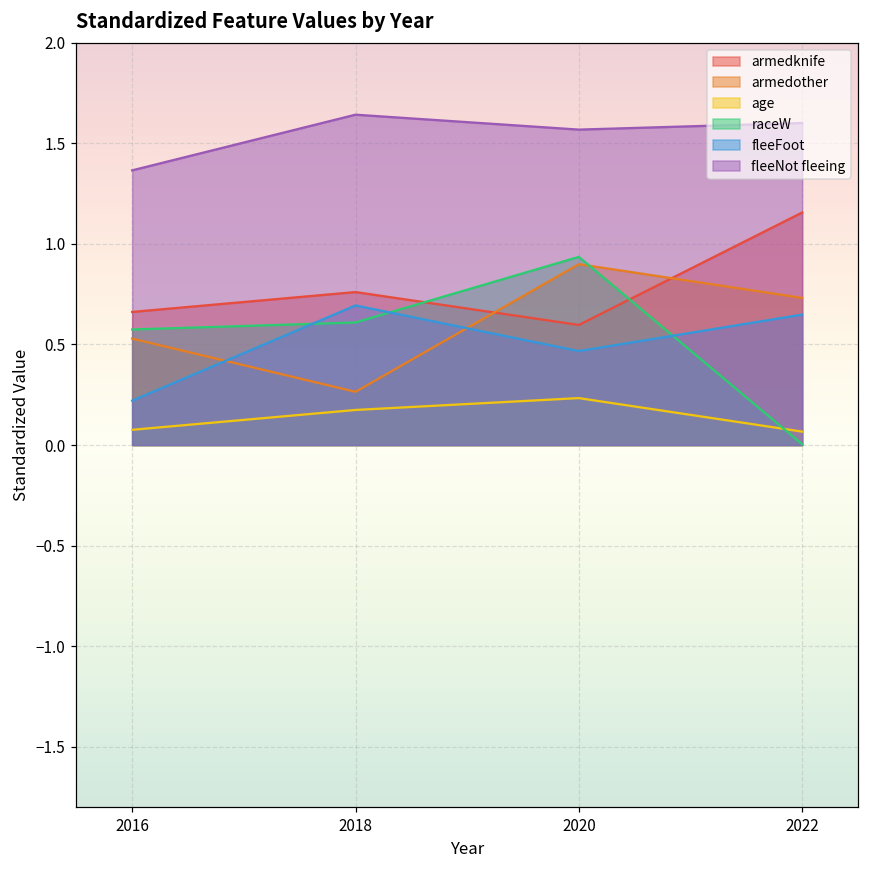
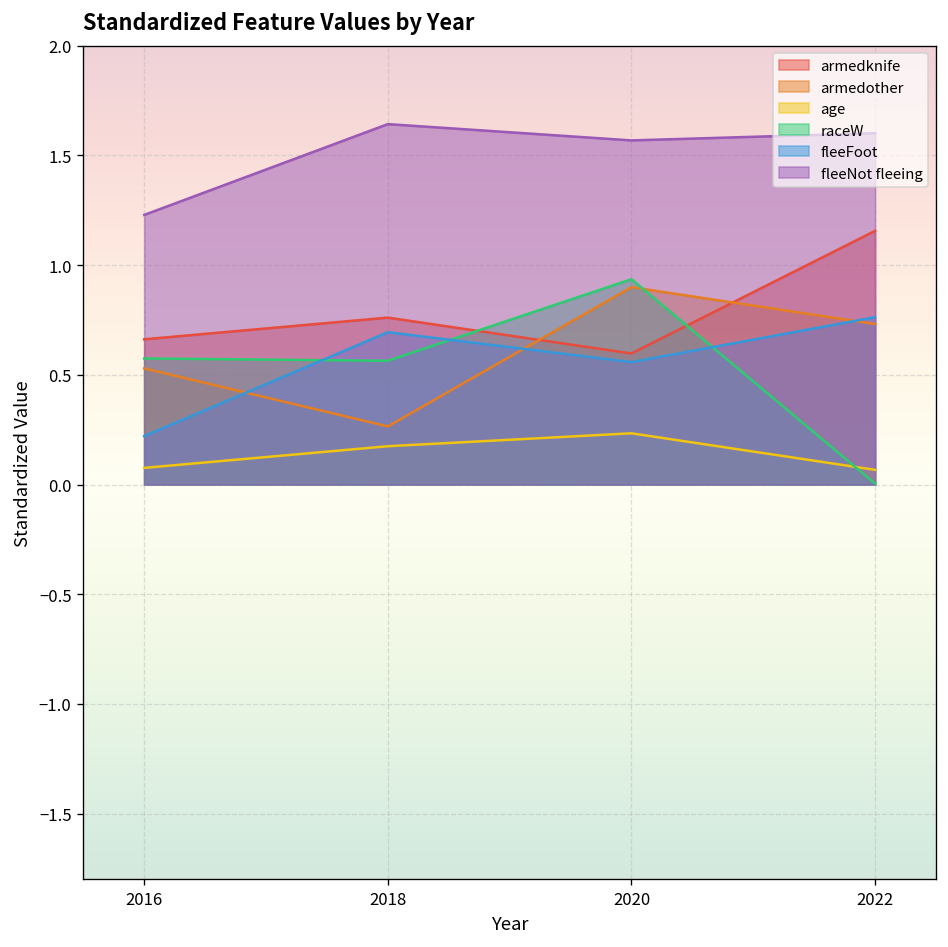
  {
    "raceW": {
      "2016": 0.57,
-     "2018": 0.61,
+     "2018": 0.56,
      "2020": 0.94,
      "2022": 0.00
    },
    "fleeFoot": {
      "2016": 0.22,
      "2018": 0.69,
-     "2020": 0.47,
-     "2022": 0.65
+     "2020": 0.56,
+     "2022": 0.76
    },
    "fleeNot fleeing": {
-     "2016": 1.37,
+     "2016": 1.23,
      "2018": 1.64,
      "2020": 1.57
    }
  }
